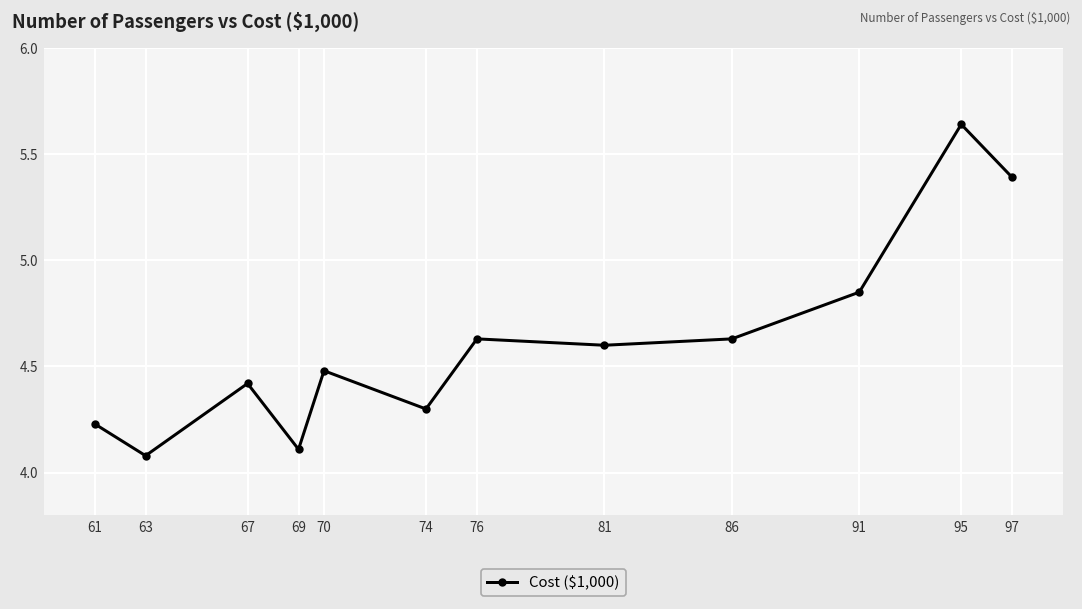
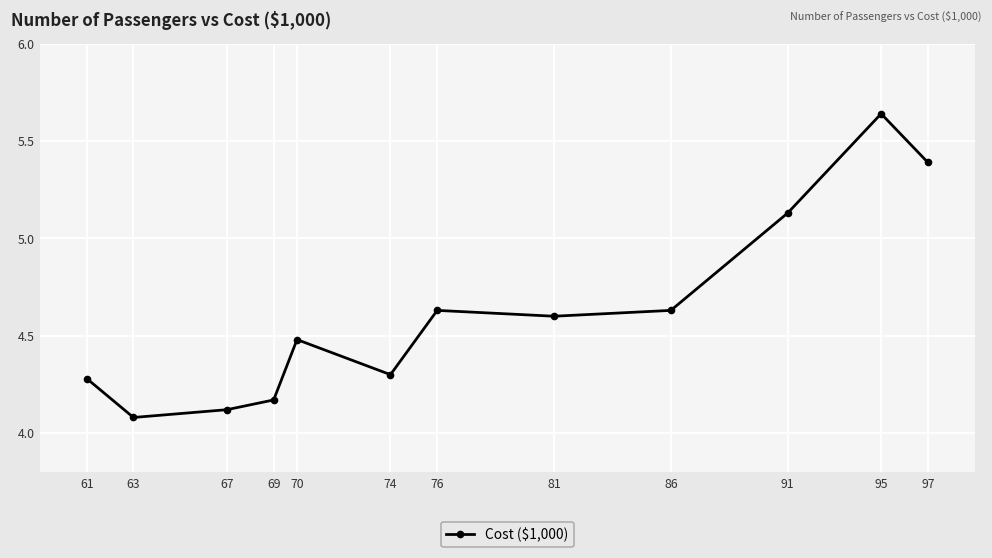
  {
-   "61": 4.23,
+   "61": 4.28,
    "63": 4.08,
-   "67": 4.42,
-   "69": 4.11,
+   "67": 4.12,
+   "69": 4.17,
    "70": 4.48,
    "74": 4.30,
    "76": 4.63,
    "81": 4.60,
    "86": 4.63,
-   "91": 4.85,
+   "91": 5.13,
    "95": 5.64,
    "97": 5.39
  }
